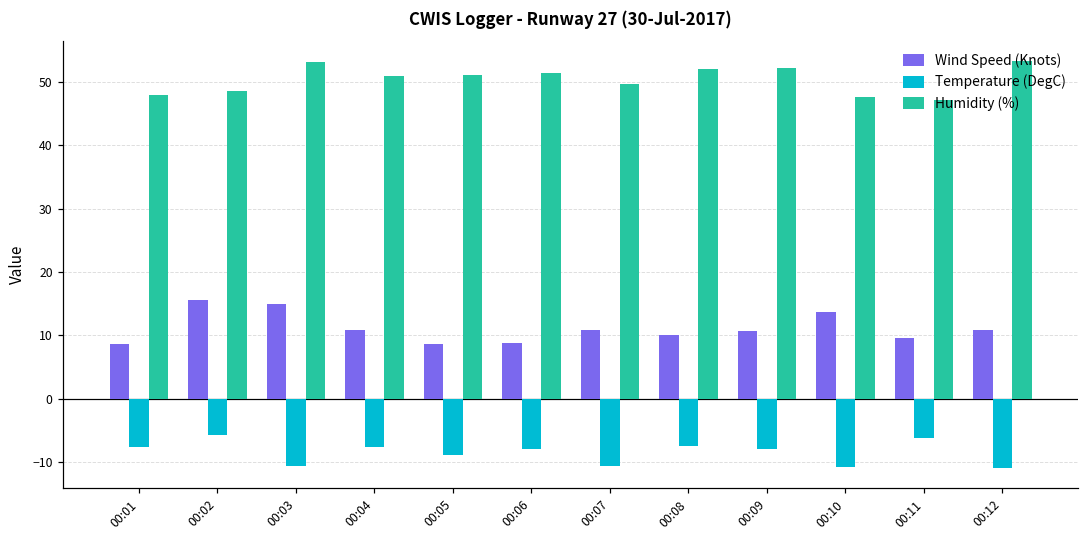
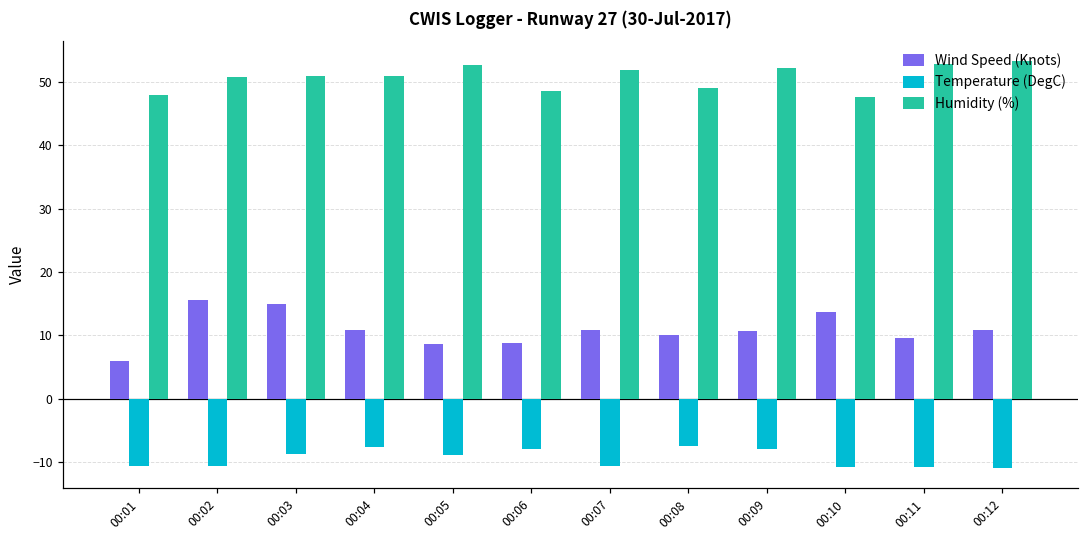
  {
    "Wind Speed (Knots)": {
-     "00:01": 9,
+     "00:01": 6,
      "00:02": 16,
      "00:03": 15,
      "00:04": 11,
      "00:05": 9,
      "00:06": 9,
      "00:07": 11,
      "00:08": 10,
      "00:09": 11,
      "00:10": 14,
      "00:11": 10,
      "00:12": 11
    },
    "Temperature (DegC)": {
-     "00:01": -8,
-     "00:02": -6,
-     "00:03": -11,
+     "00:01": -11,
+     "00:02": -11,
+     "00:03": -9,
      "00:04": -8,
      "00:05": -9,
      "00:06": -8,
      "00:07": -11,
      "00:08": -8,
      "00:09": -8,
      "00:10": -11,
-     "00:11": -6,
+     "00:11": -11,
      "00:12": -11
    },
    "Humidity (%)": {
      "00:01": 48,
-     "00:02": 49,
-     "00:03": 53,
+     "00:02": 51,
+     "00:03": 51,
      "00:04": 51,
-     "00:05": 51,
-     "00:06": 51,
-     "00:07": 50,
-     "00:08": 52,
+     "00:05": 53,
+     "00:06": 49,
+     "00:07": 52,
+     "00:08": 49,
      "00:09": 52,
      "00:10": 48,
-     "00:11": 47,
+     "00:11": 53,
      "00:12": 53
    }
  }
